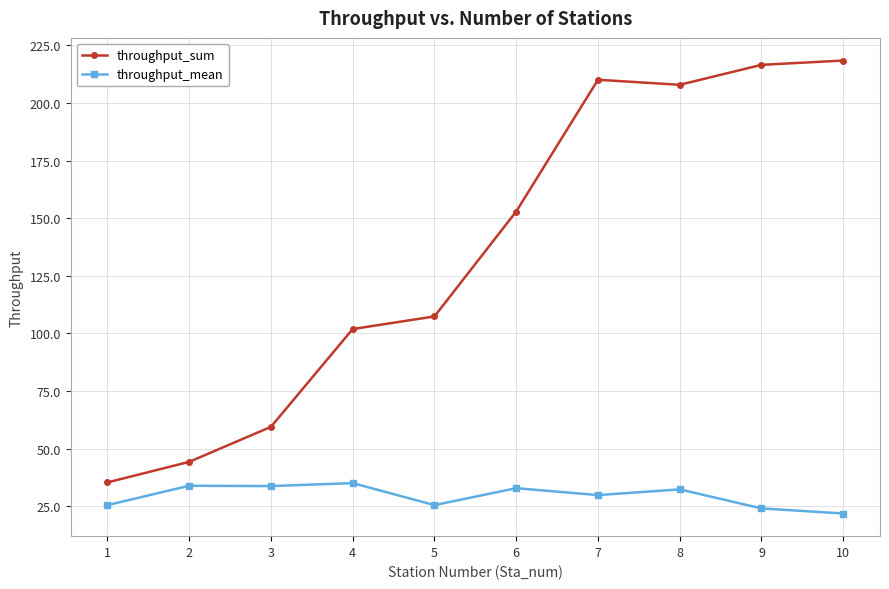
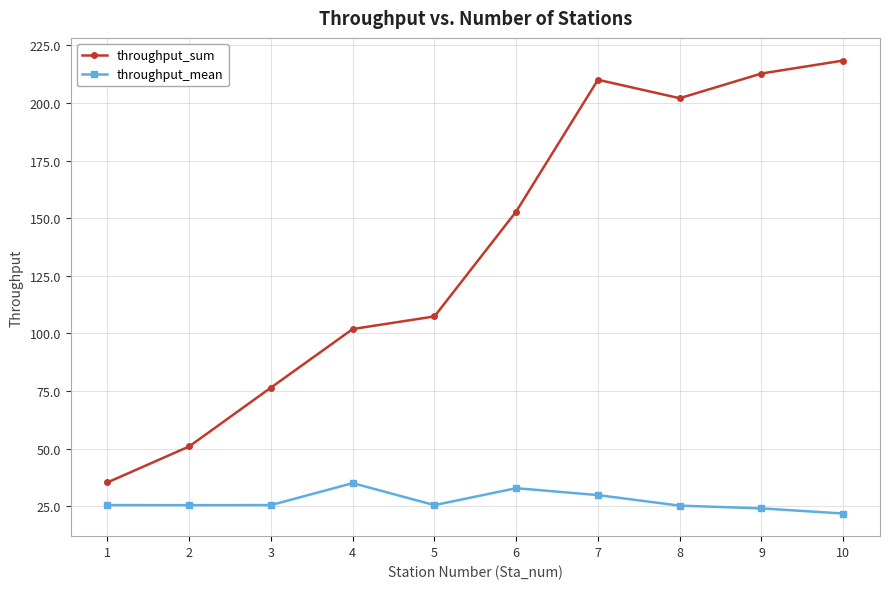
  {
    "throughput_sum": {
      "1": 35,
-     "2": 44,
-     "3": 59,
+     "2": 51,
+     "3": 76,
      "4": 102,
      "5": 107,
      "6": 153,
      "7": 210,
-     "8": 208,
-     "9": 217,
+     "8": 202,
+     "9": 213,
      "10": 218
    },
    "throughput_mean": {
      "1": 25,
-     "2": 34,
-     "3": 34,
+     "2": 25,
+     "3": 25,
      "4": 35,
      "5": 25,
      "6": 33,
      "7": 30,
-     "8": 32,
+     "8": 25,
      "9": 24,
      "10": 22
    }
  }
